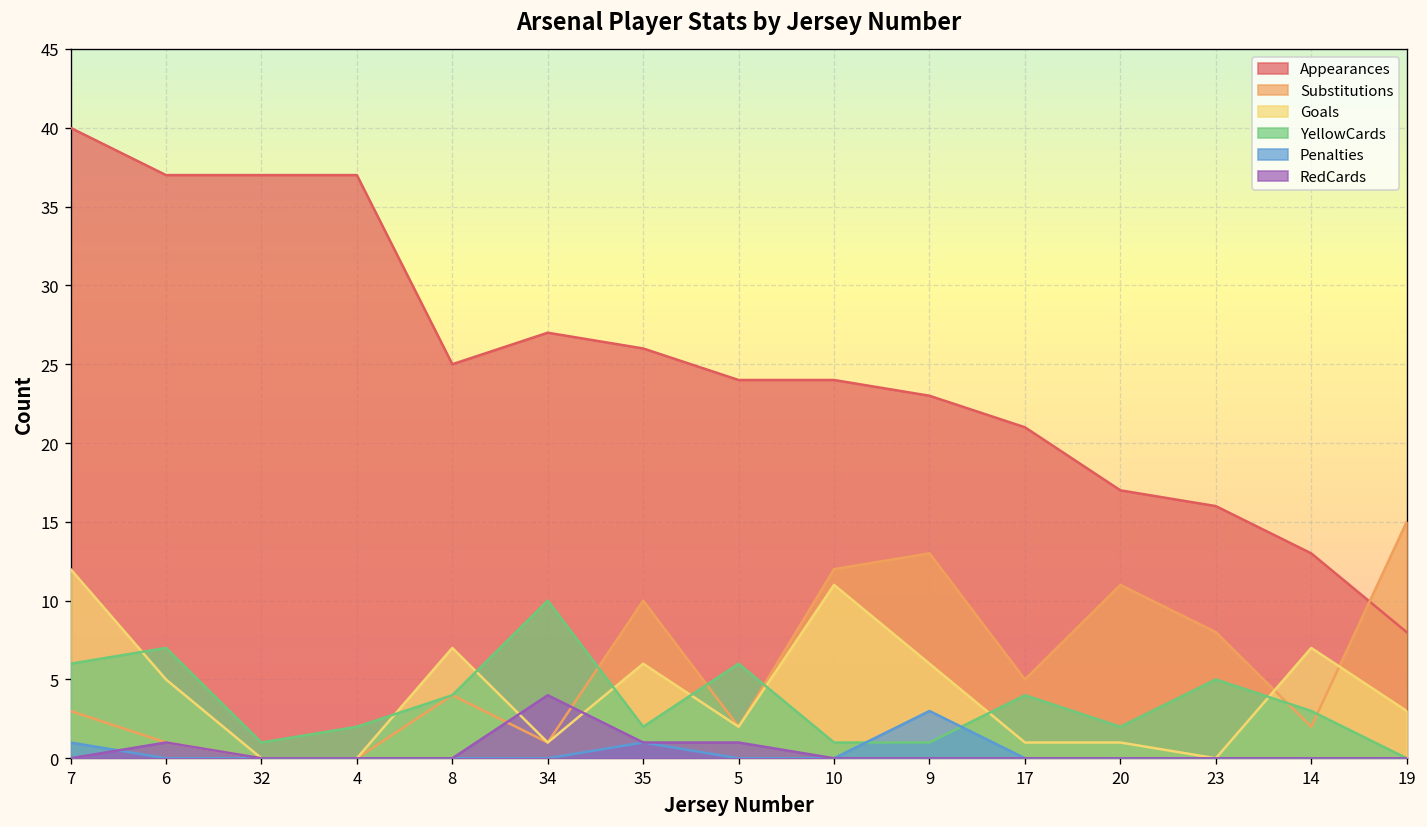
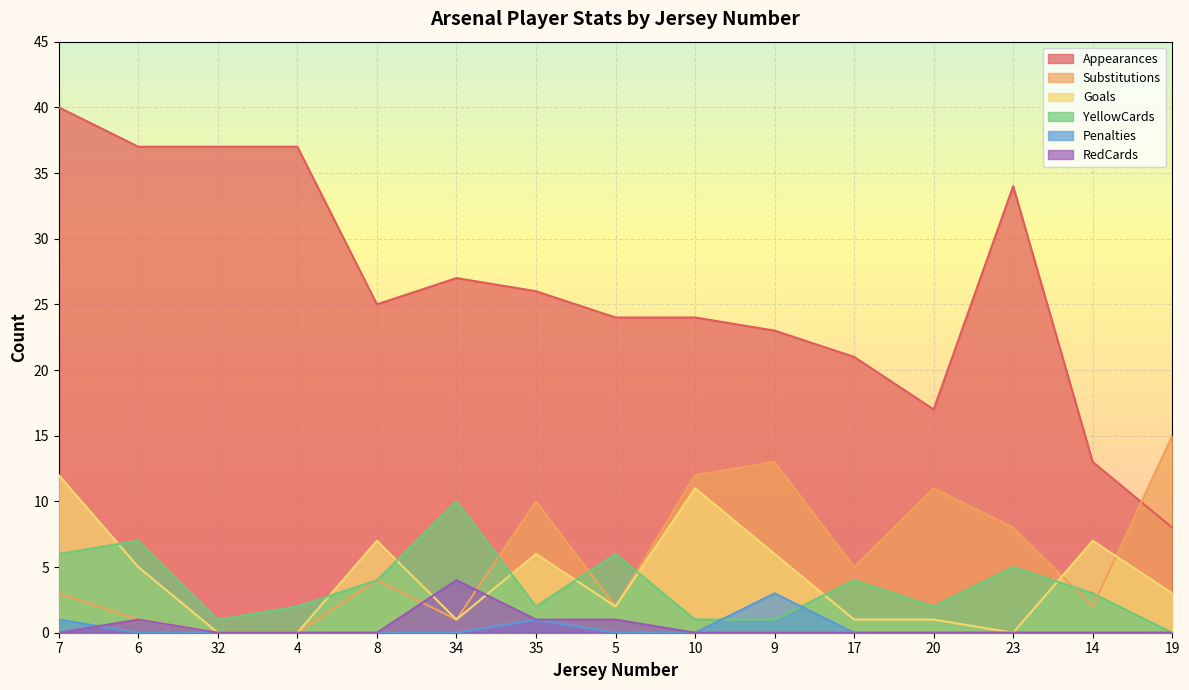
  {
    "Appearances": {
      "7": 40,
      "6": 37,
      "32": 37,
      "4": 37,
      "8": 25,
      "34": 27,
      "35": 26,
      "5": 24,
      "10": 24,
      "9": 23,
      "17": 21,
      "20": 17,
-     "23": 16,
+     "23": 34,
      "14": 13,
      "19": 8
    },
    "YellowCards": {
      "7": 6,
      "6": 7,
      "32": 1,
      "4": 2,
      "34": 10,
      "35": 2,
      "5": 6,
      "10": 1,
      "9": 1,
      "17": 4,
      "20": 2,
      "23": 5,
      "14": 3
    },
    "Penalties": {
      "7": 1,
      "6": 0,
      "34": 0,
      "5": 0,
      "9": 3
    },
    "RedCards": {
      "7": 0,
      "34": 4,
      "5": 1,
      "9": 0
    }
  }
